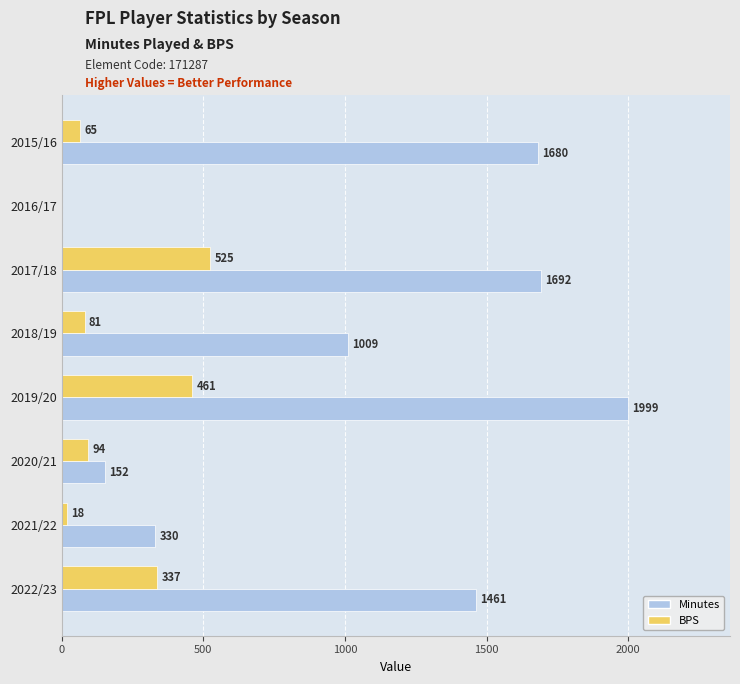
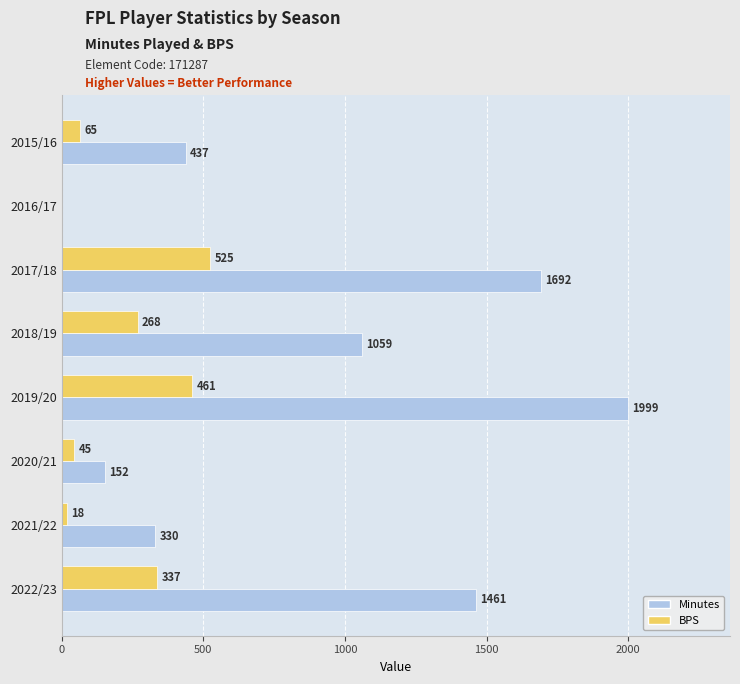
  {
    "Minutes": {
-     "2015/16": 1680,
+     "2015/16": 437,
      "2017/18": 1692,
-     "2018/19": 1009,
+     "2018/19": 1059,
      "2019/20": 1999,
      "2020/21": 152,
      "2021/22": 330,
      "2022/23": 1461
    },
    "BPS": {
      "2015/16": 65,
      "2017/18": 525,
-     "2018/19": 81,
+     "2018/19": 268,
      "2019/20": 461,
-     "2020/21": 94,
+     "2020/21": 45,
      "2021/22": 18,
      "2022/23": 337
    }
  }
